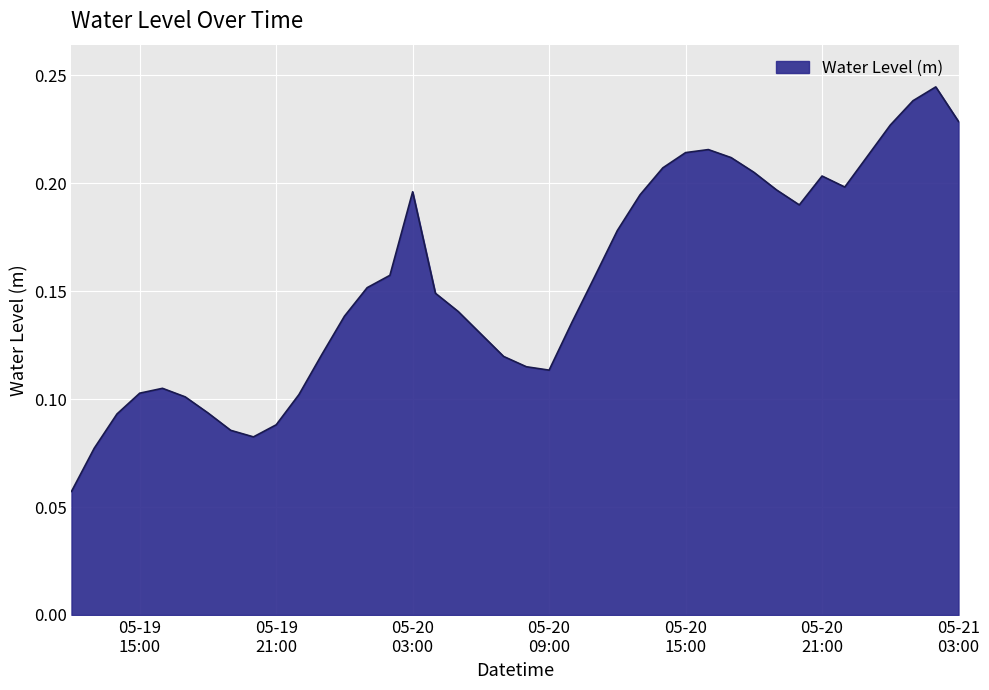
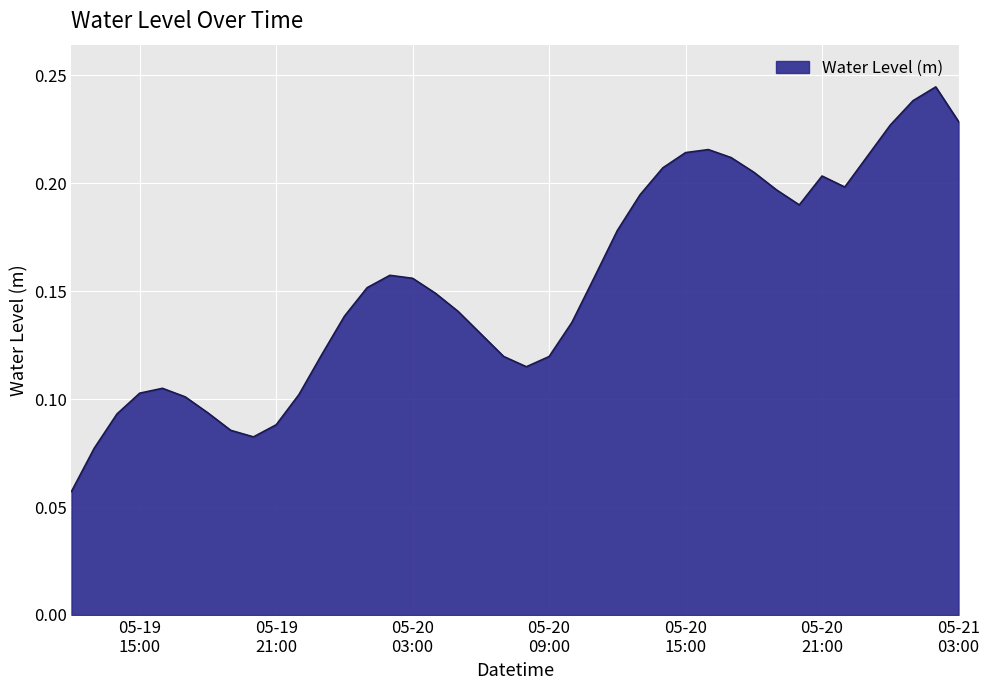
  {
    "05-19 15:00": 0.103,
    "05-19 21:00": 0.088,
-   "05-20 03:00": 0.196,
-   "05-20 09:00": 0.113,
+   "05-20 03:00": 0.156,
+   "05-20 09:00": 0.120,
    "05-20 15:00": 0.214,
    "05-20 21:00": 0.203,
    "05-21 03:00": 0.229
  }
